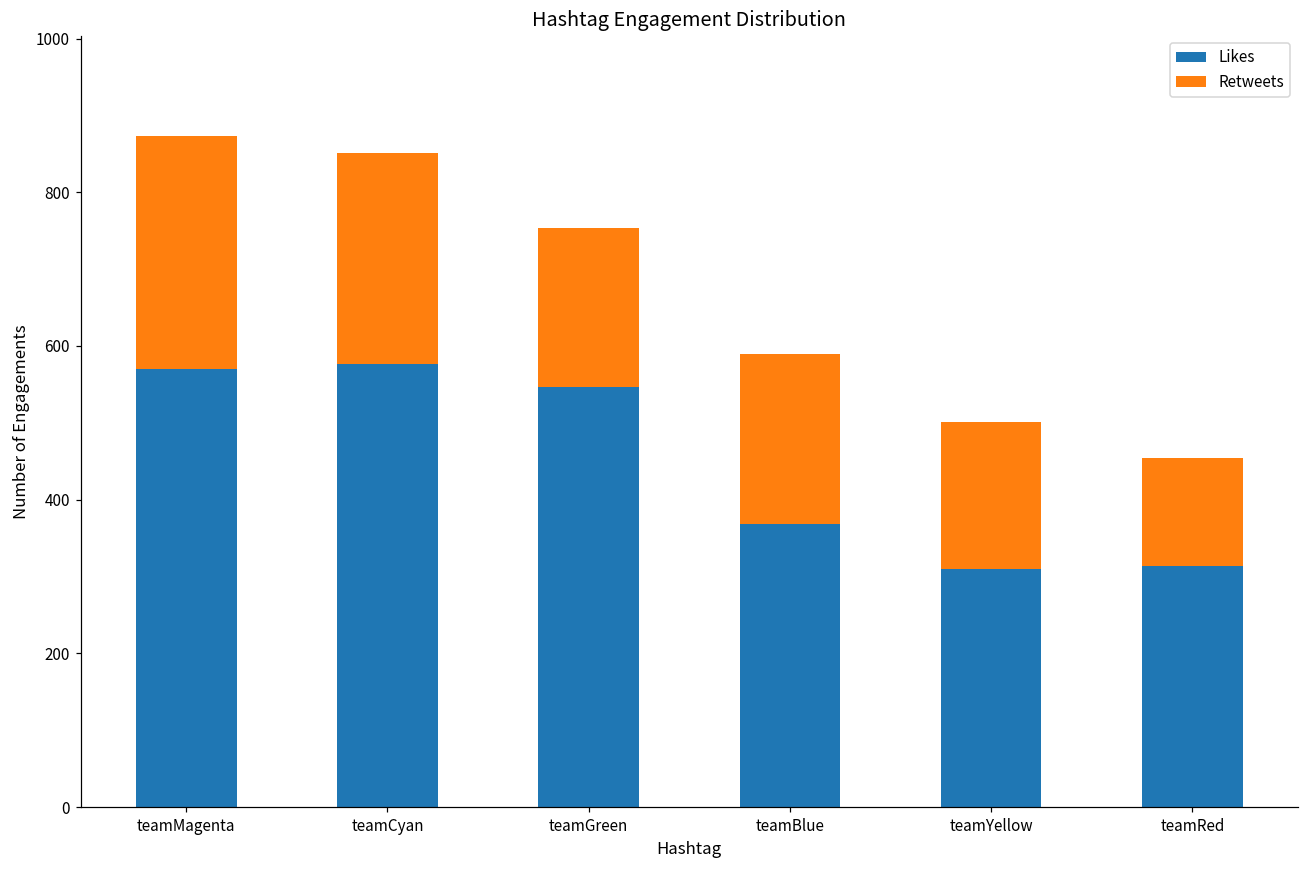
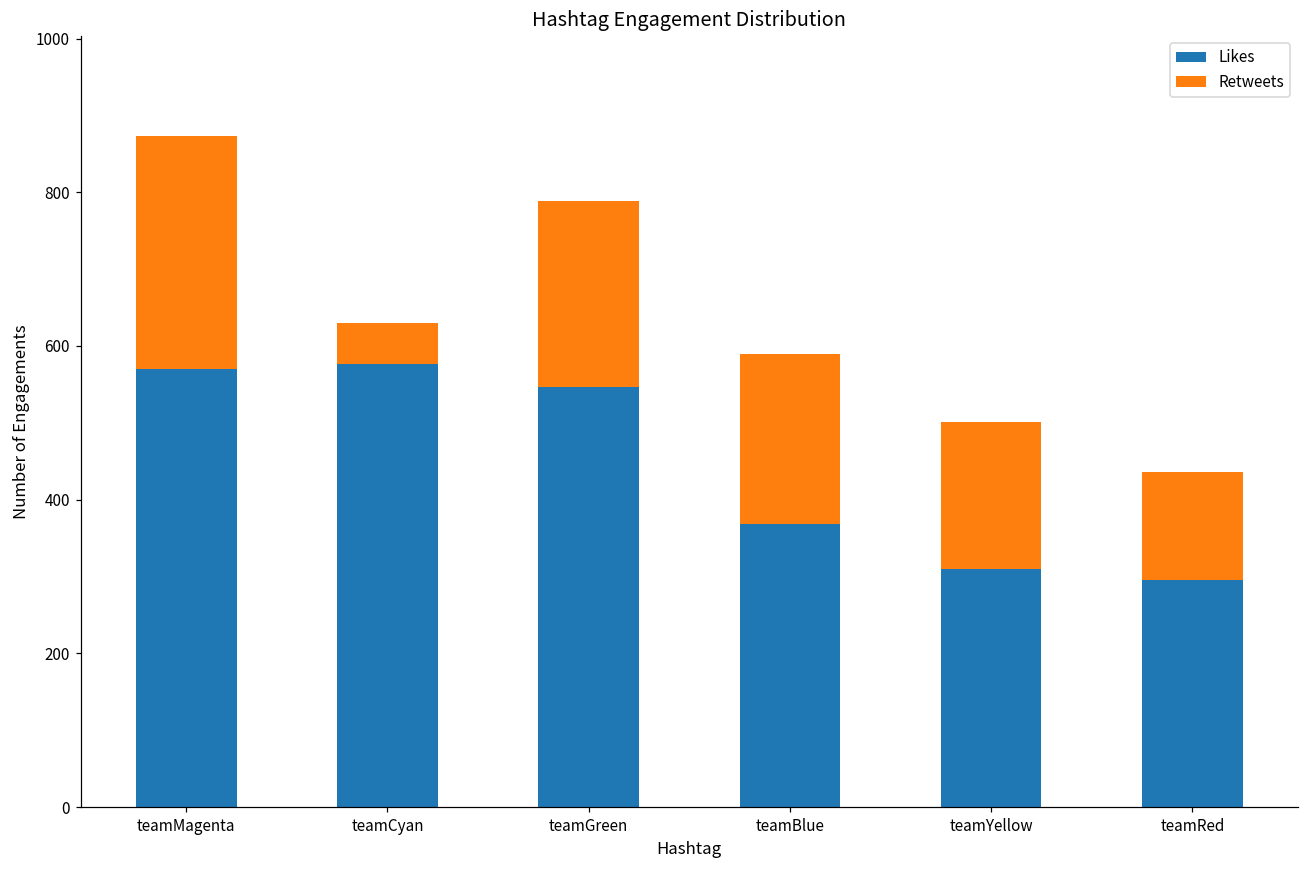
  {
    "Likes": {
      "teamMagenta": 570,
      "teamCyan": 580,
      "teamGreen": 550,
      "teamBlue": 370,
      "teamYellow": 310,
-     "teamRed": 310
+     "teamRed": 300
    },
    "Retweets": {
      "teamMagenta": 300,
-     "teamCyan": 270,
-     "teamGreen": 210,
+     "teamCyan": 50,
+     "teamGreen": 240,
      "teamBlue": 220,
      "teamYellow": 190,
      "teamRed": 140
    }
  }
